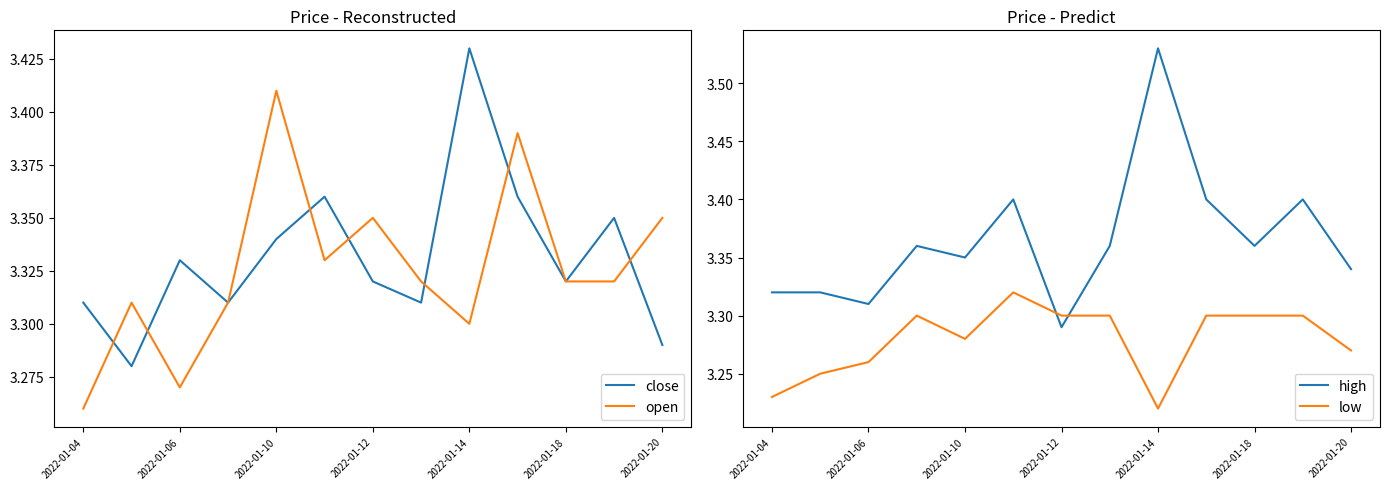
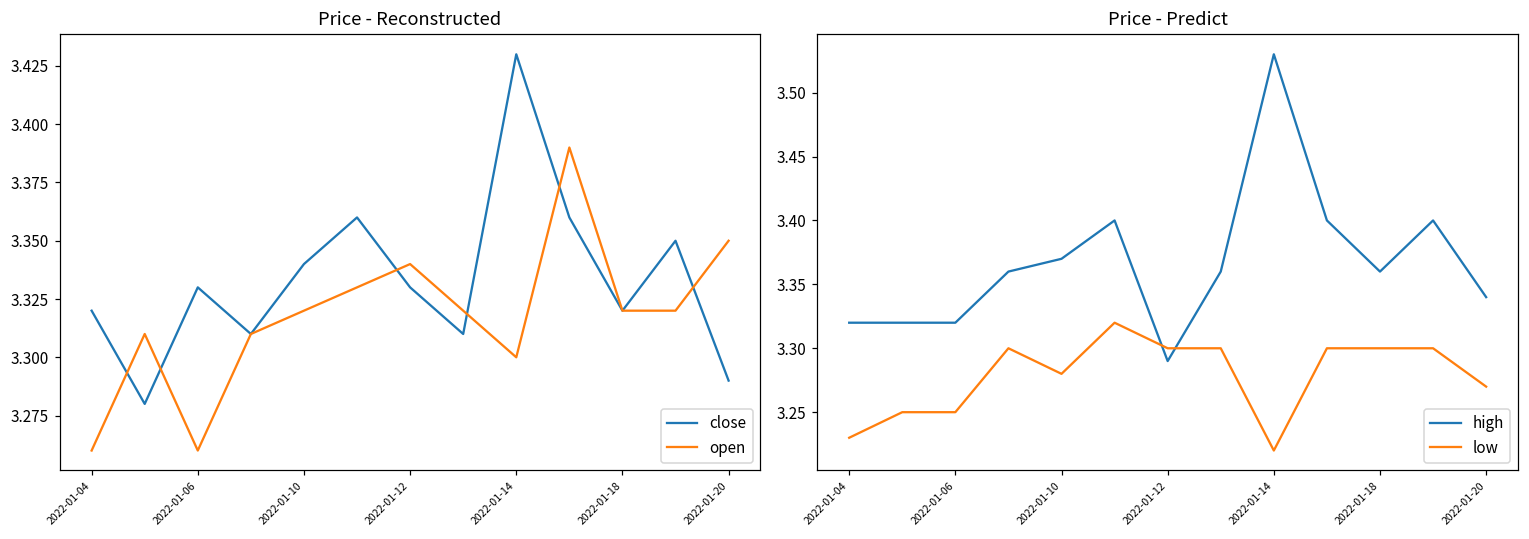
  {
    "Price - Reconstructed": {
      "close": {
-       "2022-01-04": 3.31,
+       "2022-01-04": 3.32,
        "2022-01-06": 3.33,
        "2022-01-10": 3.34,
-       "2022-01-12": 3.32,
+       "2022-01-12": 3.33,
        "2022-01-14": 3.43,
        "2022-01-20": 3.29
      },
      "open": {
        "2022-01-04": 3.26,
-       "2022-01-06": 3.27,
-       "2022-01-10": 3.41,
-       "2022-01-12": 3.35,
+       "2022-01-06": 3.26,
+       "2022-01-10": 3.32,
+       "2022-01-12": 3.34,
        "2022-01-14": 3.30,
        "2022-01-20": 3.35
      }
    },
    "Price - Predict": {
      "high": {
        "2022-01-04": 3.32,
-       "2022-01-06": 3.31,
-       "2022-01-10": 3.35,
+       "2022-01-06": 3.32,
+       "2022-01-10": 3.37,
        "2022-01-12": 3.29,
        "2022-01-14": 3.53,
        "2022-01-18": 3.36,
        "2022-01-20": 3.34
      },
      "low": {
        "2022-01-04": 3.23,
-       "2022-01-06": 3.26,
+       "2022-01-06": 3.25,
        "2022-01-10": 3.28,
        "2022-01-12": 3.30,
        "2022-01-14": 3.22,
        "2022-01-18": 3.30,
        "2022-01-20": 3.27
      }
    }
  }
